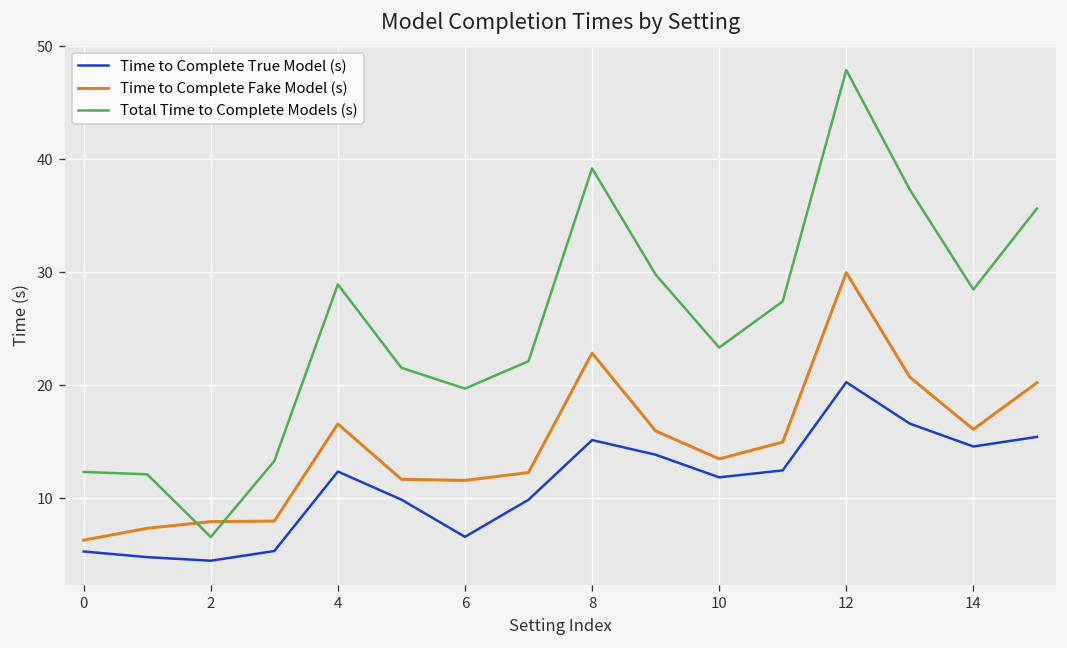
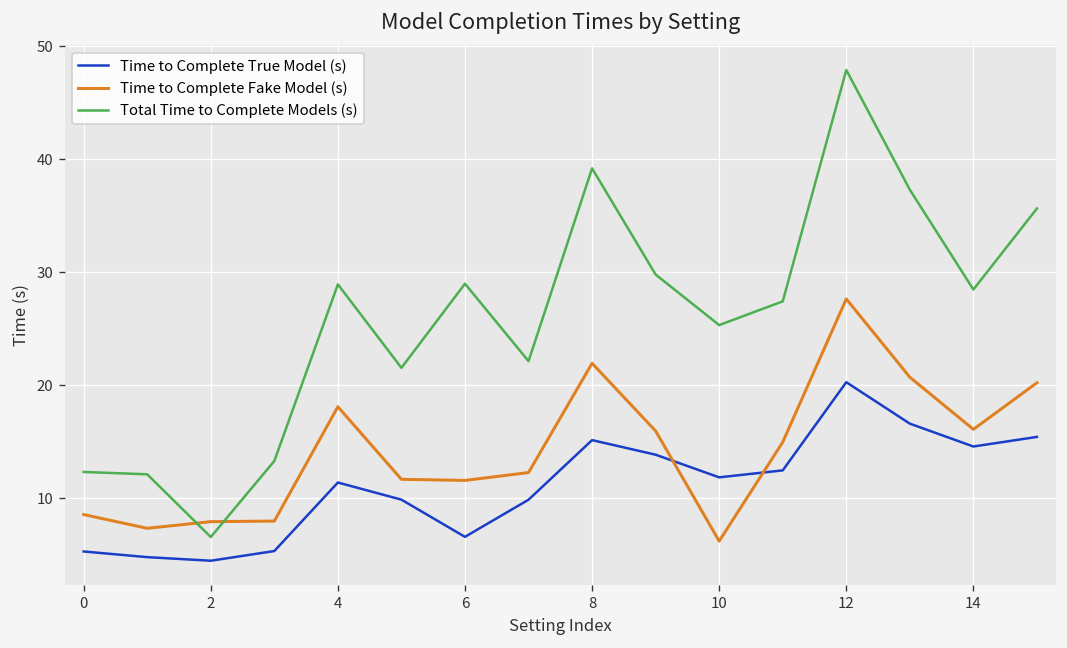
  {
    "Time to Complete True Model (s)": {
      "0": 5,
      "2": 4,
-     "4": 12,
+     "4": 11,
      "6": 7,
      "8": 15,
      "10": 12,
      "12": 20,
      "14": 15
    },
    "Time to Complete Fake Model (s)": {
-     "0": 6,
+     "0": 9,
      "2": 8,
-     "4": 17,
+     "4": 18,
      "6": 12,
-     "8": 23,
-     "10": 13,
-     "12": 30,
+     "8": 22,
+     "10": 6,
+     "12": 28,
      "14": 16
    },
    "Total Time to Complete Models (s)": {
      "0": 12,
      "2": 7,
      "4": 29,
-     "6": 20,
+     "6": 29,
      "8": 39,
-     "10": 23,
+     "10": 25,
      "12": 48,
      "14": 28
    }
  }
